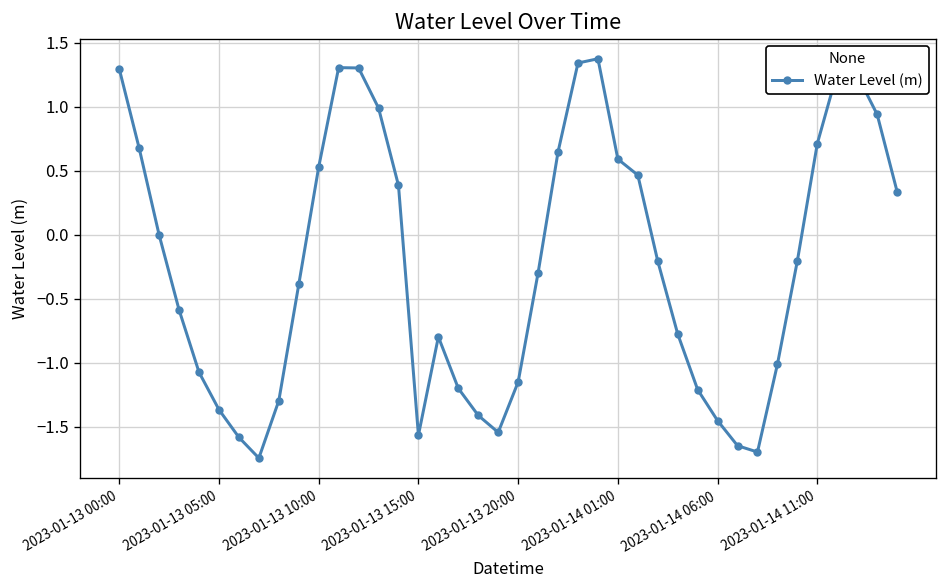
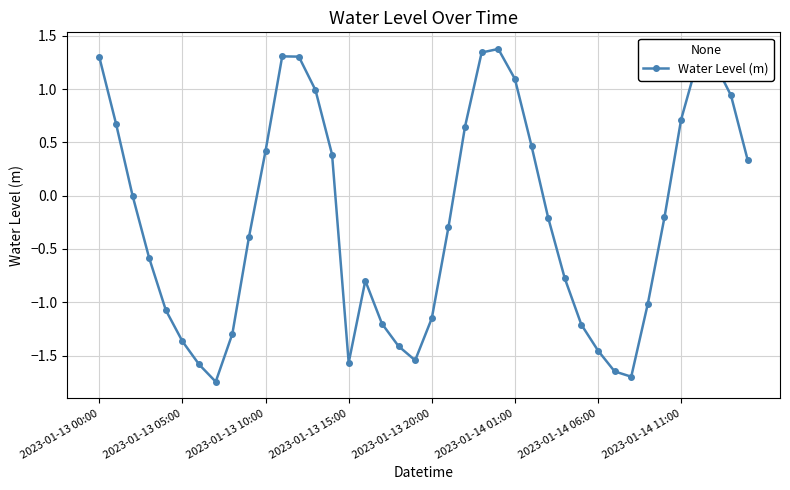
  {
    "2023-01-13 00:00": 1.30,
    "2023-01-13 05:00": -1.37,
-   "2023-01-13 10:00": 0.53,
+   "2023-01-13 10:00": 0.42,
    "2023-01-13 15:00": -1.57,
    "2023-01-13 20:00": -1.15,
-   "2023-01-14 01:00": 0.59,
+   "2023-01-14 01:00": 1.10,
    "2023-01-14 06:00": -1.45,
    "2023-01-14 11:00": 0.71
  }
